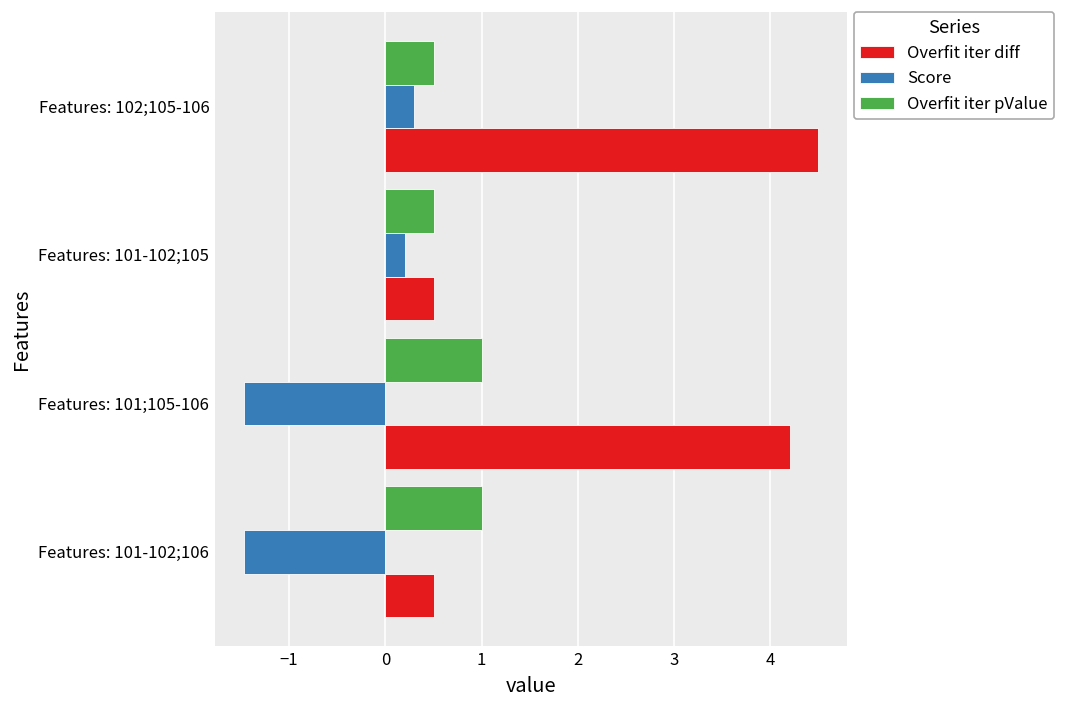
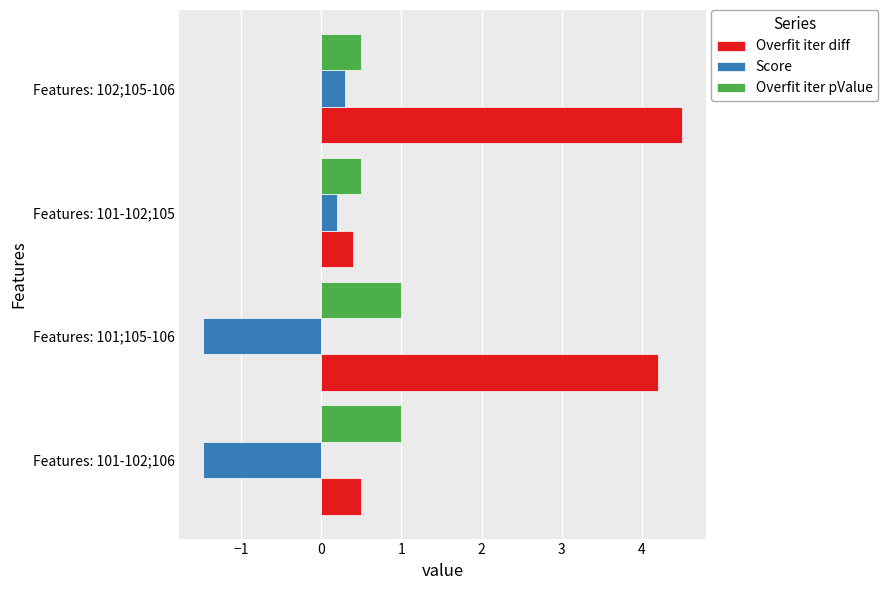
  {
    "Overfit iter diff": {
      "Features: 102;105-106": 4.5,
-     "Features: 101-102;105": 0.5,
+     "Features: 101-102;105": 0.4,
      "Features: 101;105-106": 4.2,
      "Features: 101-102;106": 0.5
    },
    "Score": {
      "Features: 102;105-106": 0.3,
      "Features: 101-102;105": 0.2,
      "Features: 101;105-106": -1.5,
      "Features: 101-102;106": -1.5
    },
    "Overfit iter pValue": {
      "Features: 102;105-106": 0.5,
      "Features: 101-102;105": 0.5,
      "Features: 101;105-106": 1.0,
      "Features: 101-102;106": 1.0
    }
  }
